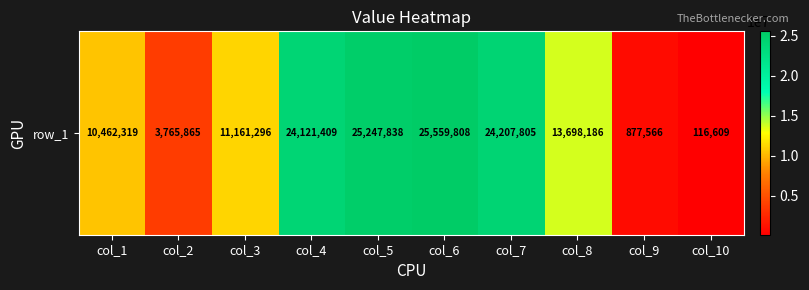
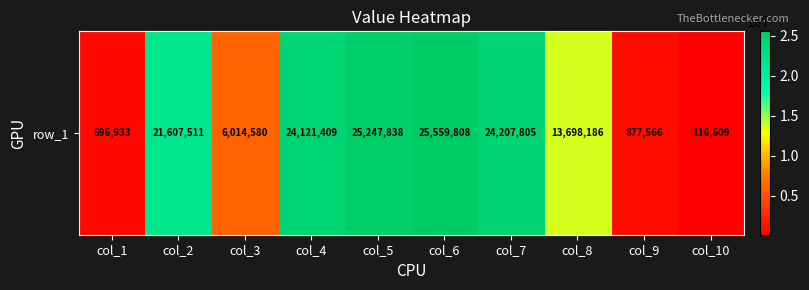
  {
    "row_1": {
-     "col_1": "10,462,319",
-     "col_2": "3,765,865",
-     "col_3": "11,161,296",
+     "col_1": "696,933",
+     "col_2": "21,607,511",
+     "col_3": "6,014,580",
      "col_4": "24,121,409",
      "col_5": "25,247,838",
      "col_6": "25,559,808",
      "col_7": "24,207,805",
      "col_8": "13,698,186",
      "col_9": "877,566",
      "col_10": "116,609"
    }
  }
